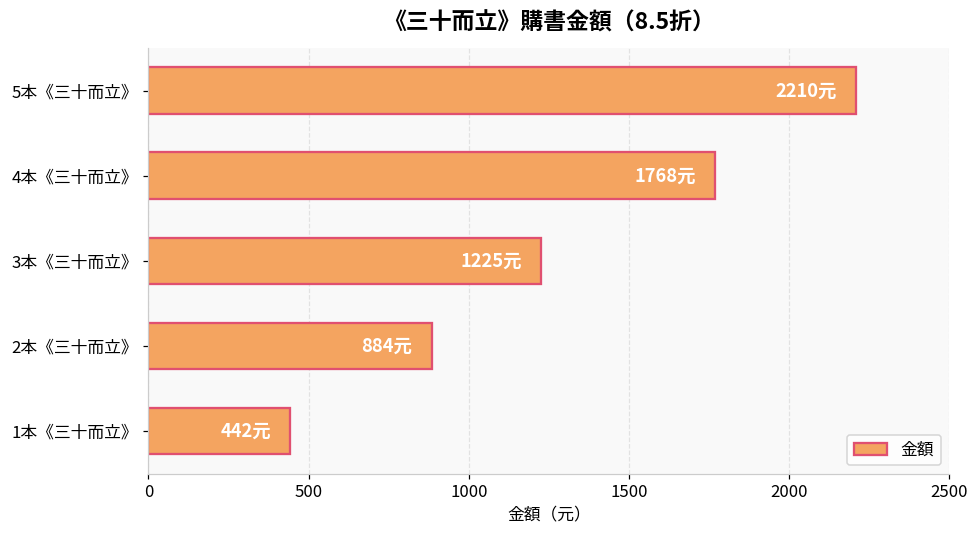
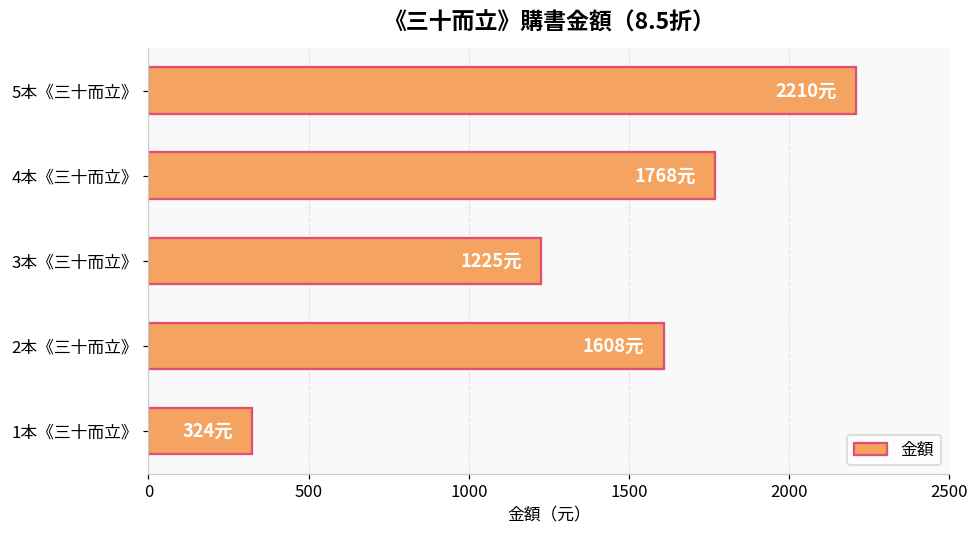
  {
    "5本《三十而立》": "2210元",
    "4本《三十而立》": "1768元",
    "3本《三十而立》": "1225元",
-   "2本《三十而立》": "884元",
-   "1本《三十而立》": "442元"
+   "2本《三十而立》": "1608元",
+   "1本《三十而立》": "324元"
  }
